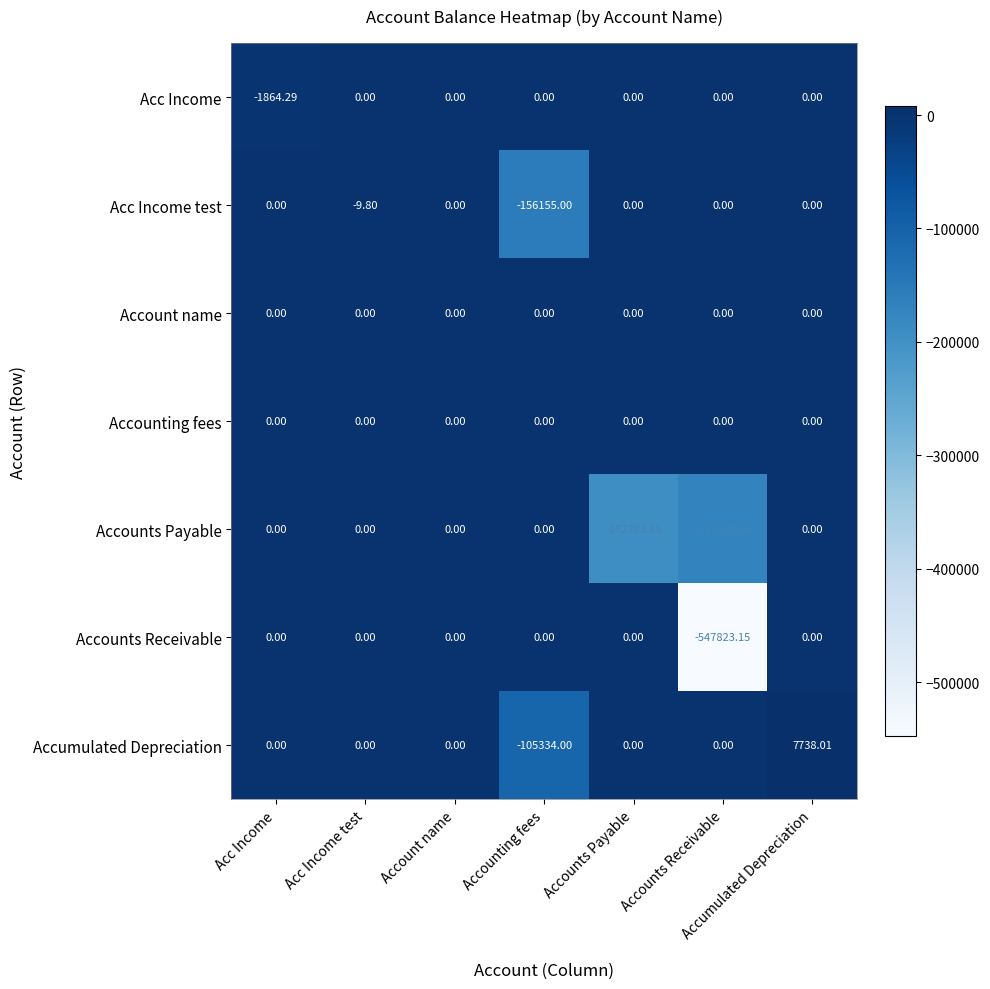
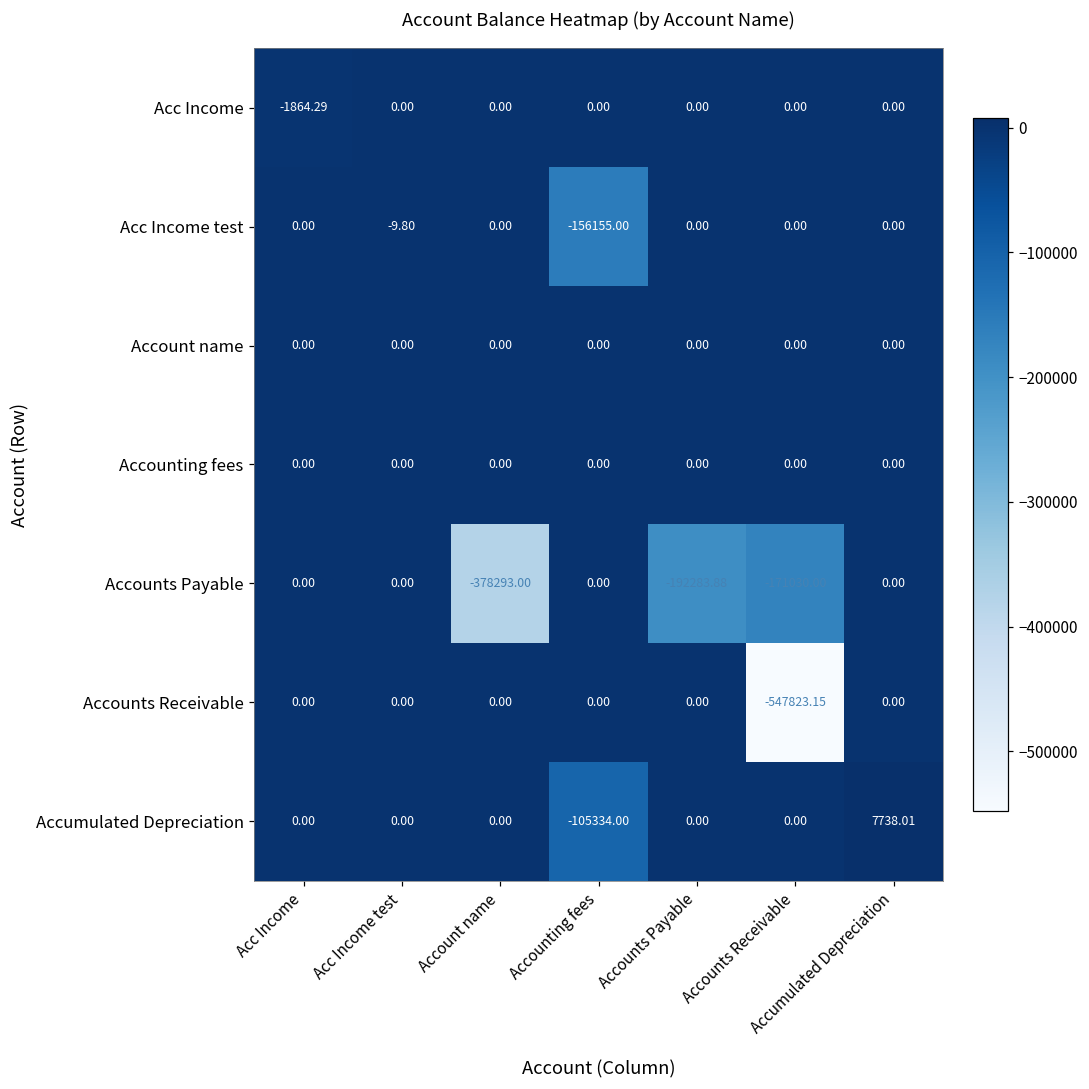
  {
    "Acc Income": {
      "Acc Income": -1864.29,
      "Acc Income test": 0.00,
      "Account name": 0.00,
      "Accounting fees": 0.00,
      "Accounts Payable": 0.00,
      "Accounts Receivable": 0.00,
      "Accumulated Depreciation": 0.00
    },
    "Acc Income test": {
      "Acc Income": 0.00,
      "Acc Income test": -9.80,
      "Account name": 0.00,
      "Accounting fees": -156155.00,
      "Accounts Payable": 0.00,
      "Accounts Receivable": 0.00,
      "Accumulated Depreciation": 0.00
    },
    "Account name": {
      "Acc Income": 0.00,
      "Acc Income test": 0.00,
      "Account name": 0.00,
      "Accounting fees": 0.00,
      "Accounts Payable": 0.00,
      "Accounts Receivable": 0.00,
      "Accumulated Depreciation": 0.00
    },
    "Accounting fees": {
      "Acc Income": 0.00,
      "Acc Income test": 0.00,
      "Account name": 0.00,
      "Accounting fees": 0.00,
      "Accounts Payable": 0.00,
      "Accounts Receivable": 0.00,
      "Accumulated Depreciation": 0.00
    },
    "Accounts Payable": {
      "Acc Income": 0.00,
      "Acc Income test": 0.00,
-     "Account name": 0.00,
+     "Account name": -378293.00,
      "Accounting fees": 0.00,
      "Accumulated Depreciation": 0.00
    },
    "Accounts Receivable": {
      "Acc Income": 0.00,
      "Acc Income test": 0.00,
      "Account name": 0.00,
      "Accounting fees": 0.00,
      "Accounts Payable": 0.00,
      "Accounts Receivable": -547823.15,
      "Accumulated Depreciation": 0.00
    },
    "Accumulated Depreciation": {
      "Acc Income": 0.00,
      "Acc Income test": 0.00,
      "Account name": 0.00,
      "Accounting fees": -105334.00,
      "Accounts Payable": 0.00,
      "Accounts Receivable": 0.00,
      "Accumulated Depreciation": 7738.01
    }
  }
